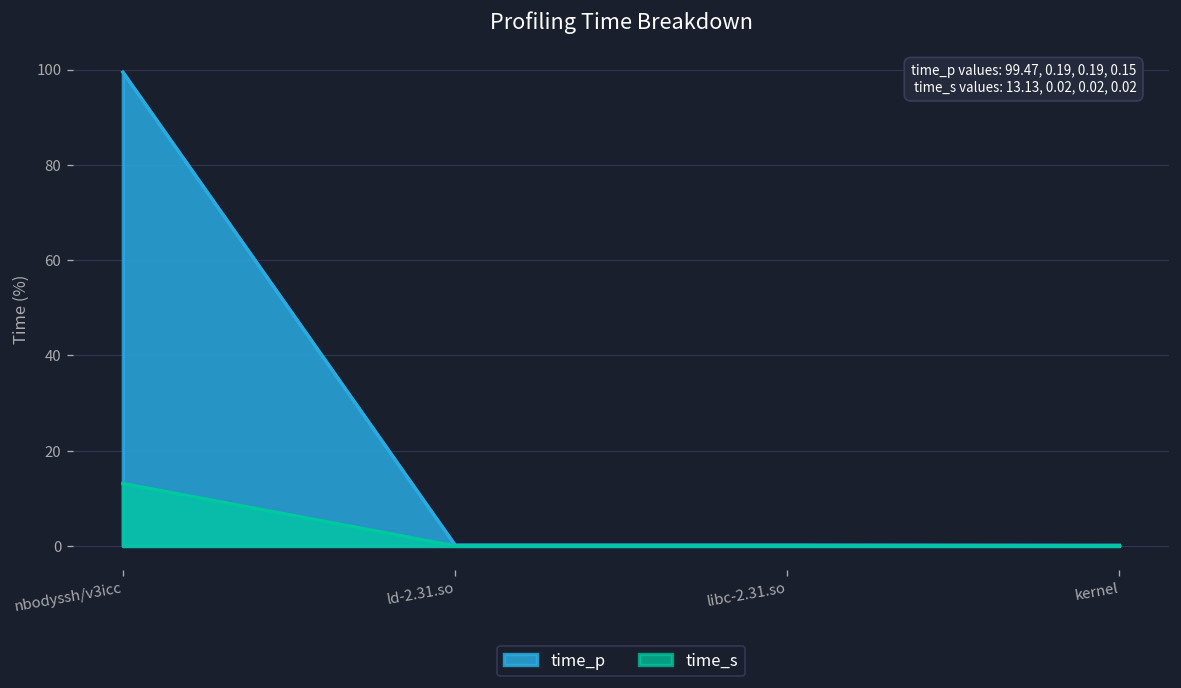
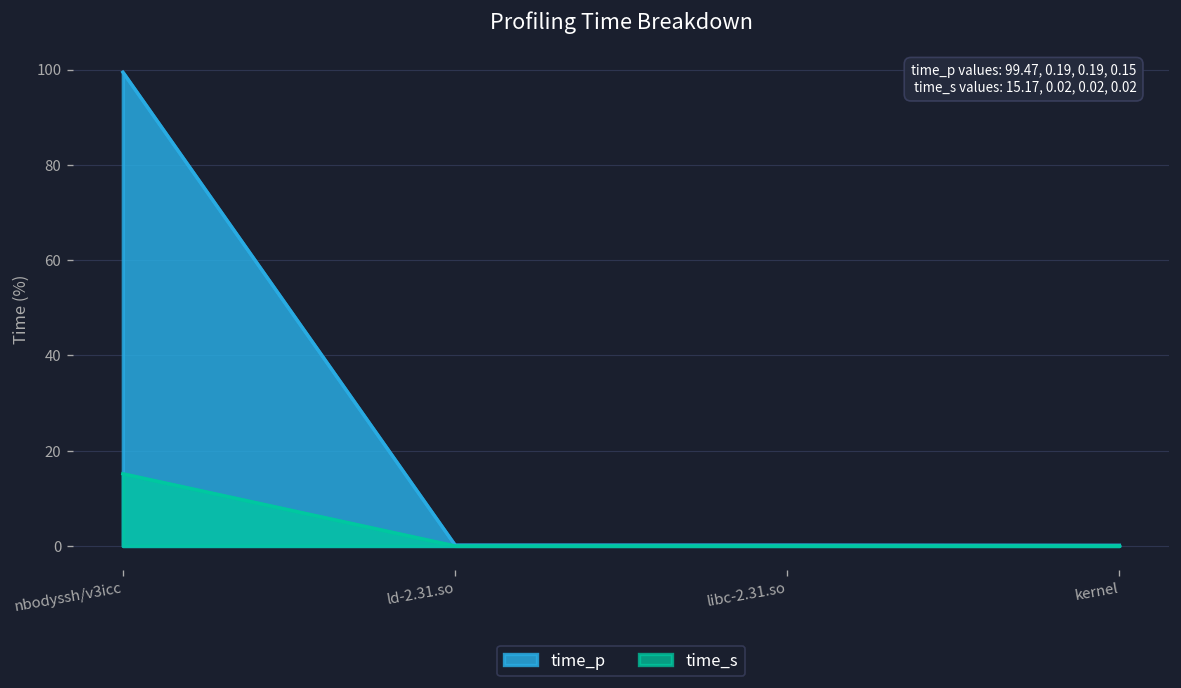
  {
    "time_p": {
      "nbodyssh/v3icc": "99"
    },
    "time_s": {
-     "nbodyssh/v3icc": "13.13,"
+     "nbodyssh/v3icc": "15.17,"
    }
  }
